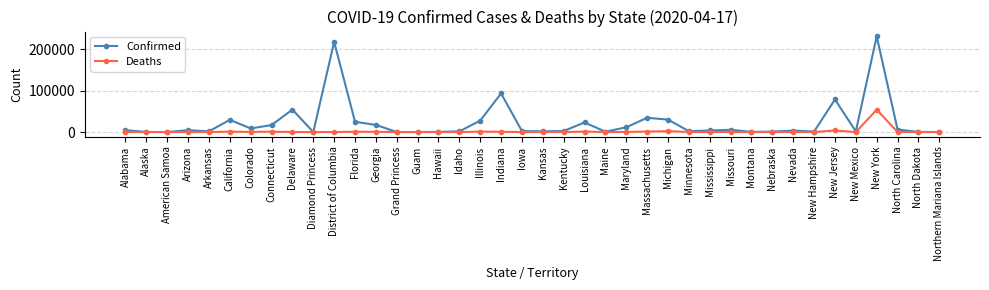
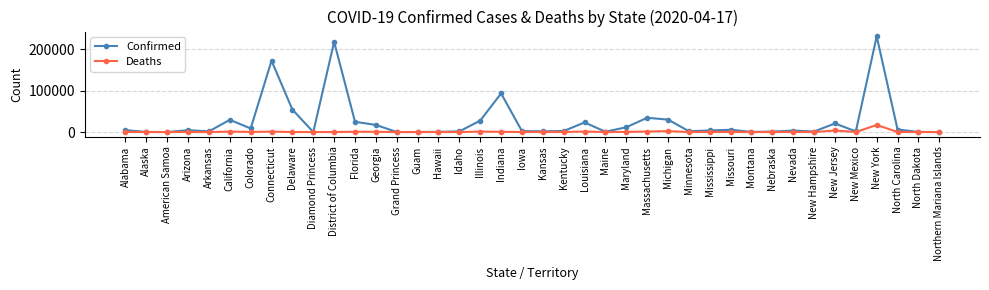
  {
    "Confirmed": {
      "California": 30000,
      "Colorado": 10000,
-     "Connecticut": 20000,
+     "Connecticut": 170000,
      "Delaware": 50000,
      "District of Columbia": 220000,
      "Florida": 20000,
      "Georgia": 20000,
      "Illinois": 30000,
      "Indiana": 90000,
      "Louisiana": 20000,
      "Maryland": 10000,
      "Massachusetts": 30000,
      "Michigan": 30000,
-     "New Jersey": 80000,
+     "New Jersey": 20000,
      "New York": 230000
    },
    "Deaths": {
      "California": 0,
      "Colorado": 0,
      "Connecticut": 0,
      "Delaware": 0,
      "District of Columbia": 0,
      "Florida": 0,
      "Georgia": 0,
      "Illinois": 0,
      "Indiana": 0,
      "Louisiana": 0,
      "Maryland": 0,
      "Massachusetts": 0,
      "Michigan": 0,
      "New Jersey": 0,
-     "New York": 50000
+     "New York": 20000
    }
  }
